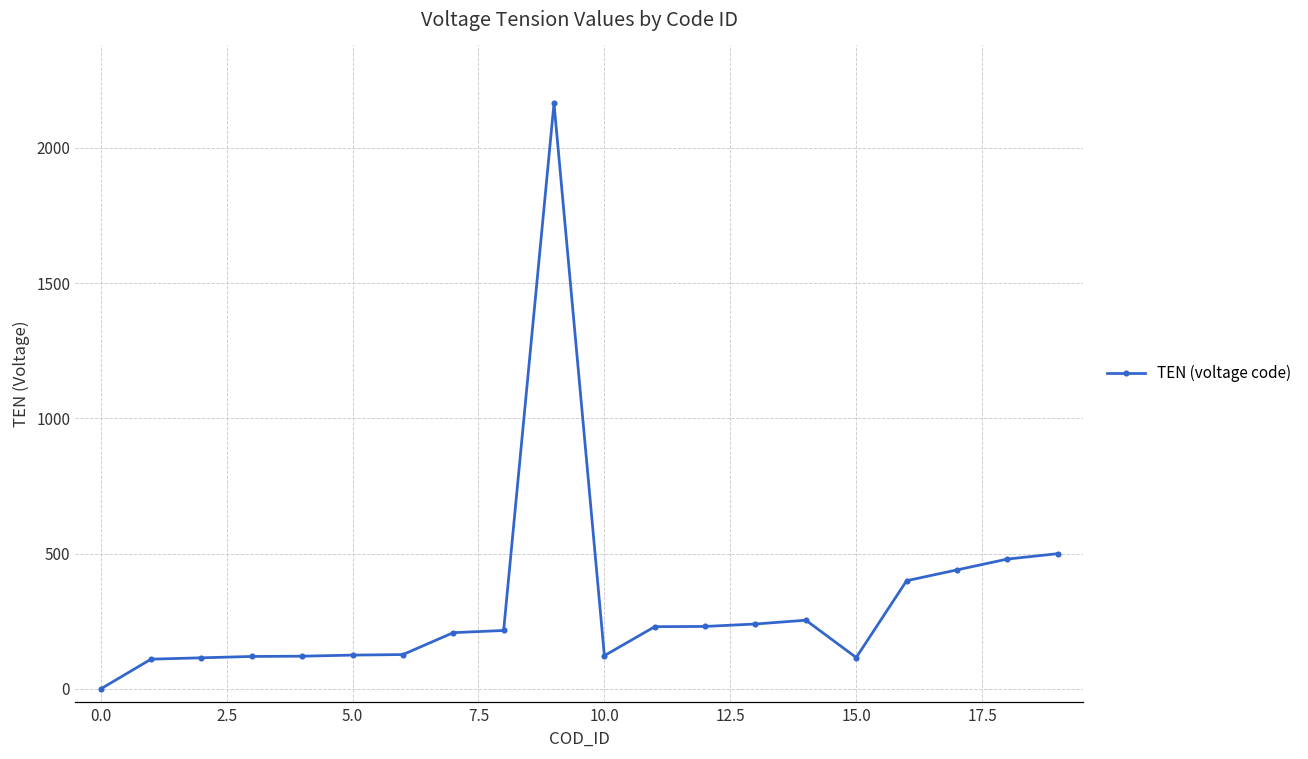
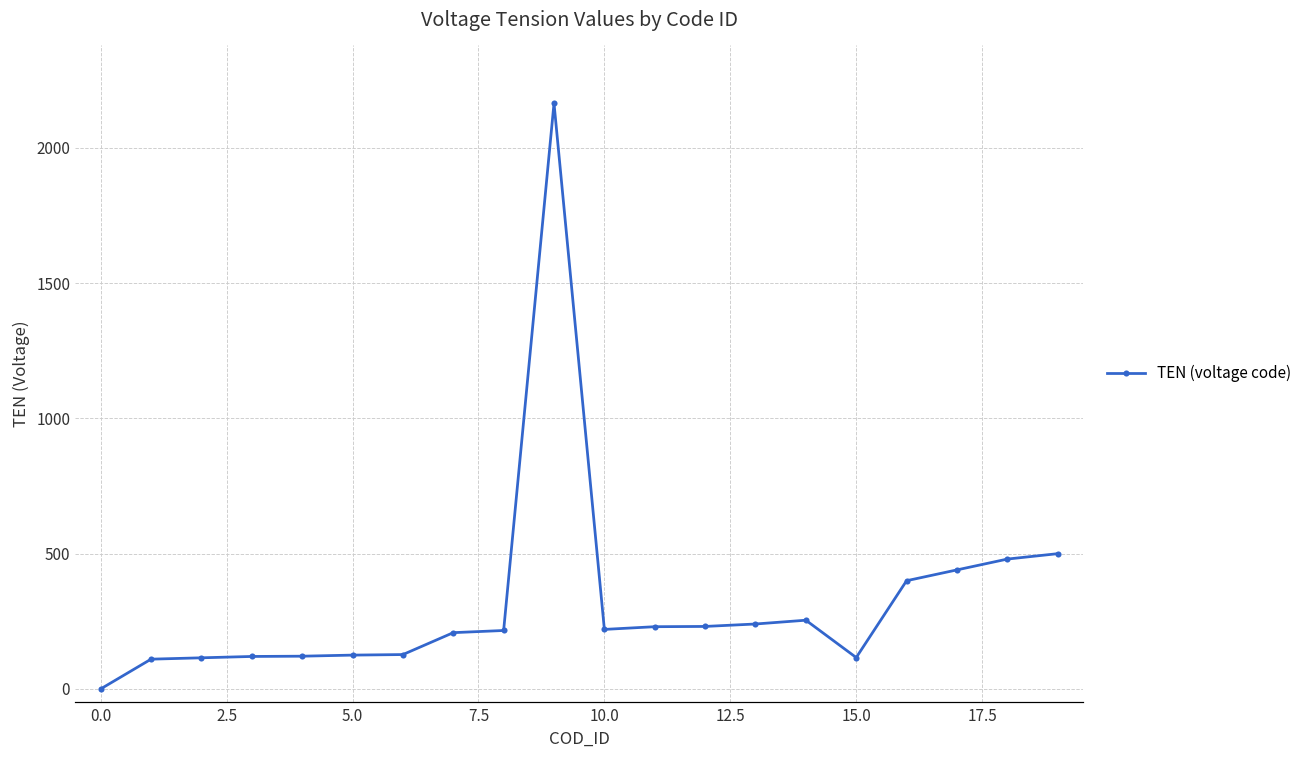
  {
    "0.0": 0,
    "5.0": 130,
-   "10.0": 120,
+   "10.0": 220,
    "15.0": 120
  }
